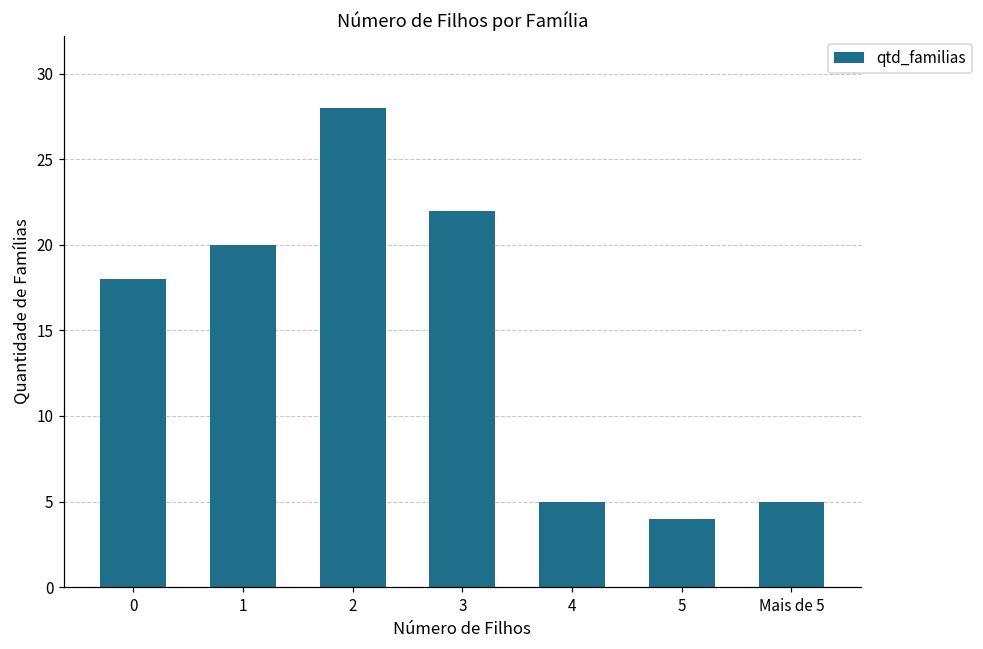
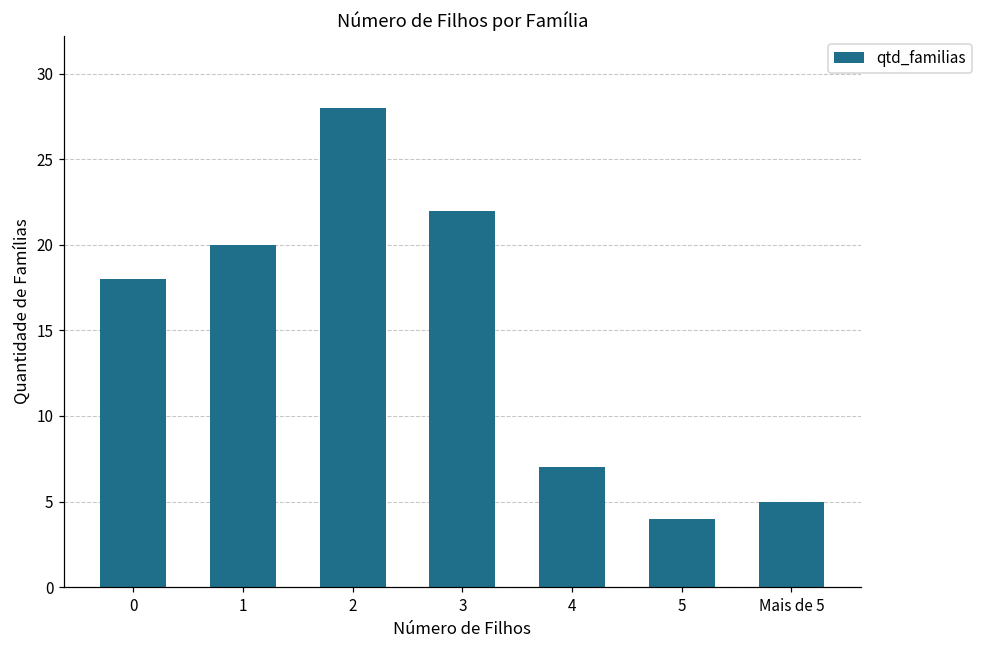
  {
    "0": 18,
    "1": 20,
    "2": 28,
    "3": 22,
-   "4": 5,
+   "4": 7,
    "5": 4,
    "Mais de 5": 5
  }
